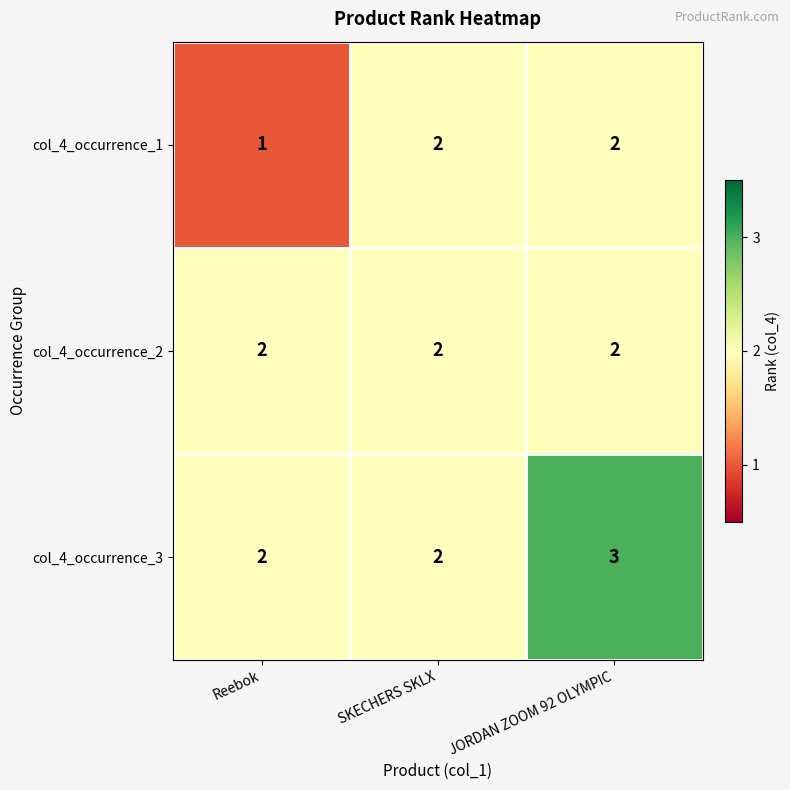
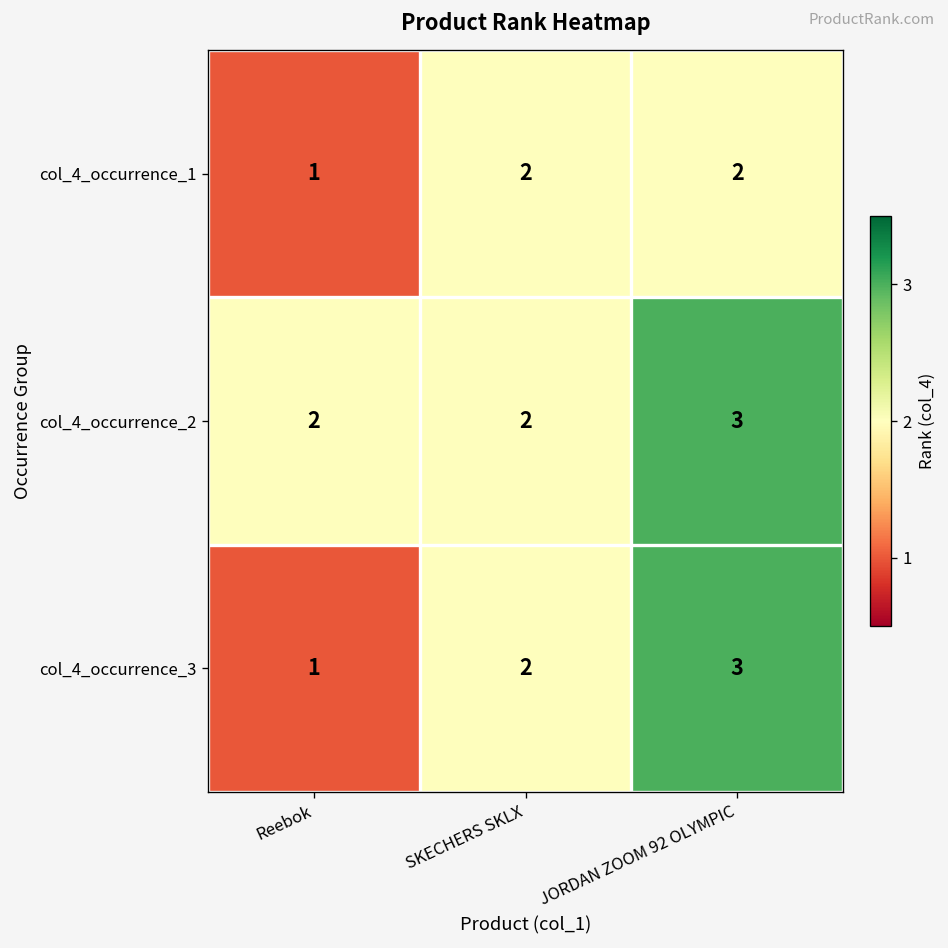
  {
    "col_4_occurrence_1": {
      "Reebok": 1,
      "SKECHERS SKLX": 2,
      "JORDAN ZOOM 92 OLYMPIC": 2
    },
    "col_4_occurrence_2": {
      "Reebok": 2,
      "SKECHERS SKLX": 2,
-     "JORDAN ZOOM 92 OLYMPIC": 2
+     "JORDAN ZOOM 92 OLYMPIC": 3
    },
    "col_4_occurrence_3": {
-     "Reebok": 2,
+     "Reebok": 1,
      "SKECHERS SKLX": 2,
      "JORDAN ZOOM 92 OLYMPIC": 3
    }
  }
